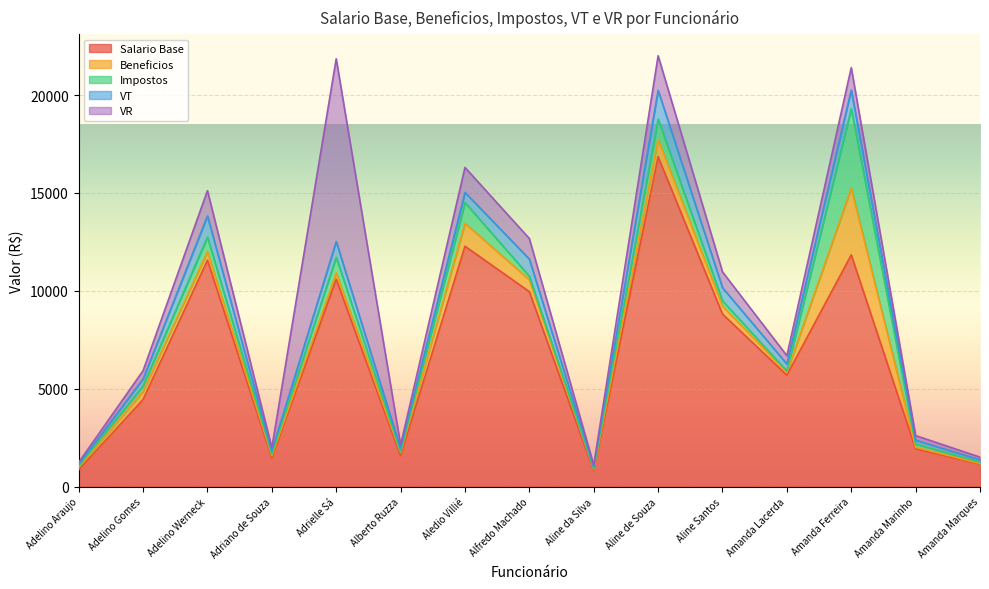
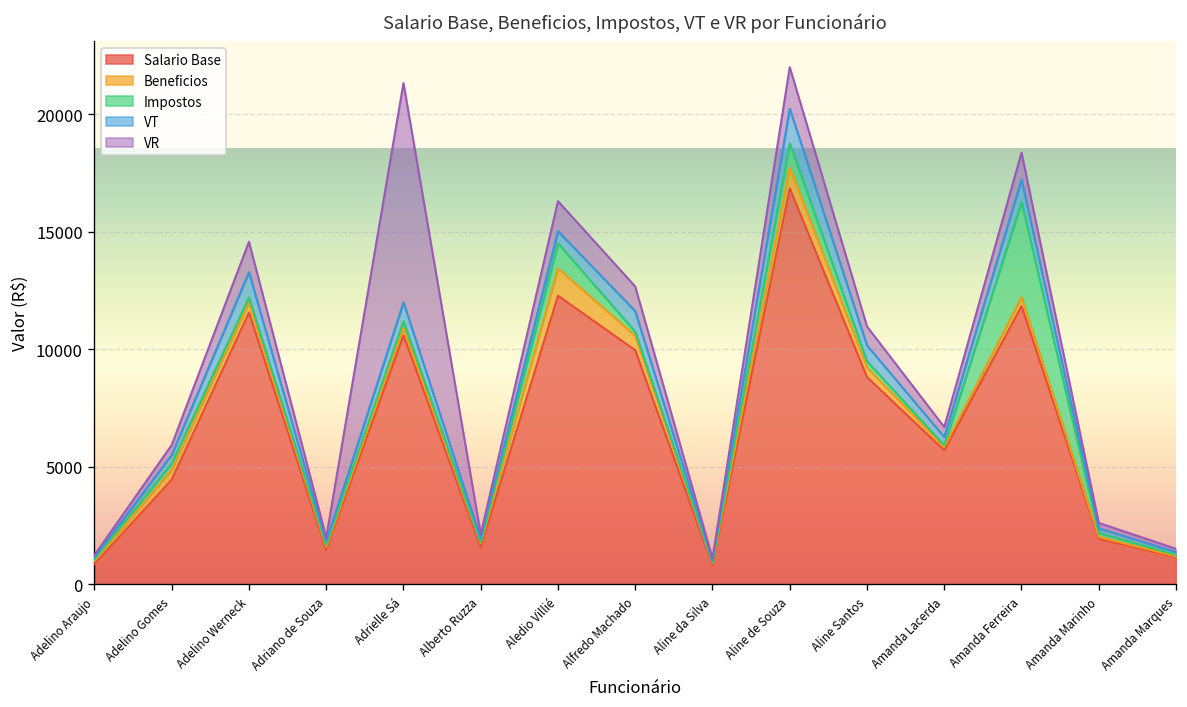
  {
    "Salario Base": {
      "Adelino Gomes": 4500,
      "Adelino Werneck": 11600,
      "Adrielle Sá": 10600,
      "Alberto Ruzza": 1600,
      "Aledio Villié": 12300,
      "Alfredo Machado": 10000,
      "Aline de Souza": 16900,
      "Aline Santos": 8800,
      "Amanda Lacerda": 5700,
      "Amanda Ferreira": 11800
    },
    "Beneficios": {
      "Adelino Gomes": 400,
      "Adelino Werneck": 400,
      "Adrielle Sá": 300,
      "Aledio Villié": 1200,
      "Alfredo Machado": 600,
      "Aline de Souza": 900,
      "Aline Santos": 400,
-     "Amanda Ferreira": 3400
+     "Amanda Ferreira": 400
    },
    "Impostos": {
      "Adelino Gomes": 300,
-     "Adelino Werneck": 800,
-     "Adrielle Sá": 800,
+     "Adelino Werneck": 200,
+     "Adrielle Sá": 300,
      "Aledio Villié": 1100,
      "Alfredo Machado": 200,
      "Aline de Souza": 1000,
      "Aline Santos": 300,
      "Amanda Ferreira": 4100,
      "Amanda Marinho": 200
    },
    "VT": {
      "Adelino Gomes": 400,
      "Adelino Werneck": 1100,
      "Adriano de Souza": 100,
      "Adrielle Sá": 800,
      "Alberto Ruzza": 200,
      "Aledio Villié": 500,
      "Alfredo Machado": 900,
      "Aline de Souza": 1500,
      "Aline Santos": 700,
      "Amanda Lacerda": 400,
      "Amanda Ferreira": 1000,
      "Amanda Marinho": 200
    },
    "VR": {
      "Adelino Gomes": 400,
      "Adelino Werneck": 1300,
      "Adriano de Souza": 200,
      "Adrielle Sá": 9300,
      "Alberto Ruzza": 200,
      "Aledio Villié": 1300,
      "Alfredo Machado": 1100,
      "Aline de Souza": 1800,
      "Aline Santos": 800,
      "Amanda Lacerda": 400,
      "Amanda Ferreira": 1100,
      "Amanda Marinho": 200,
      "Amanda Marques": 100
    }
  }
